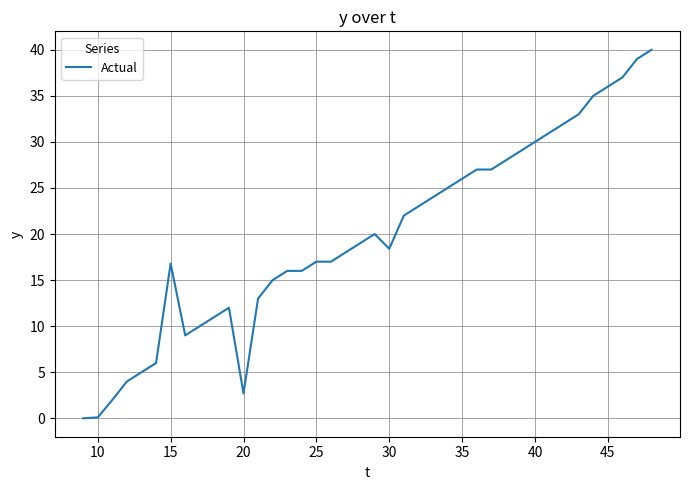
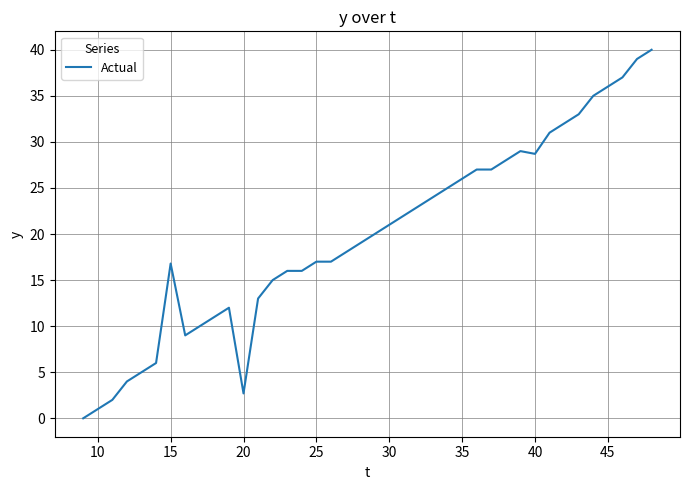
  {
-   "10": 0,
+   "10": 1,
    "15": 17,
    "20": 3,
    "25": 17,
-   "30": 18,
+   "30": 21,
    "35": 26,
-   "40": 30,
+   "40": 29,
    "45": 36
  }
